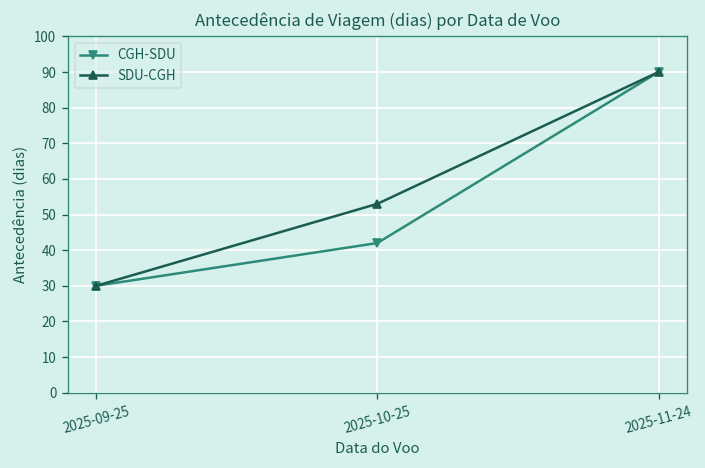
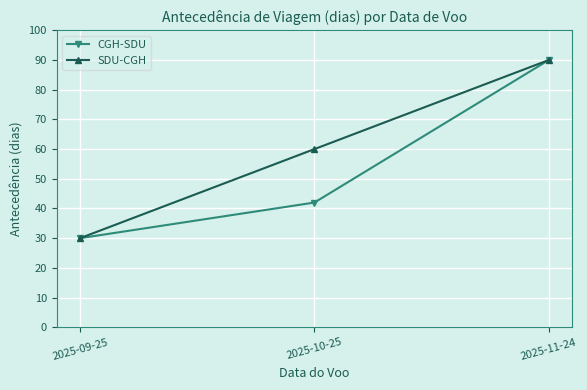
  {
    "CGH-SDU": {
      "2025-10-25": 42
    },
    "SDU-CGH": {
-     "2025-10-25": 53
+     "2025-10-25": 60
    }
  }
